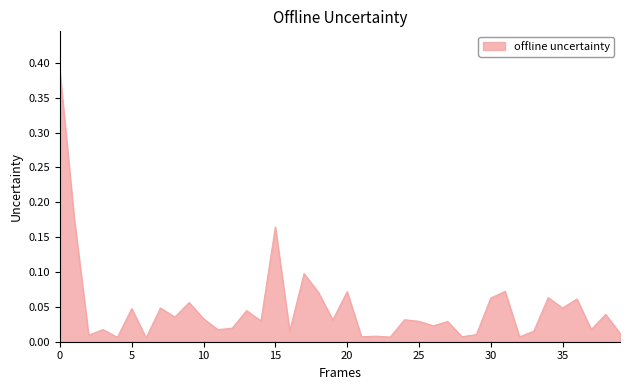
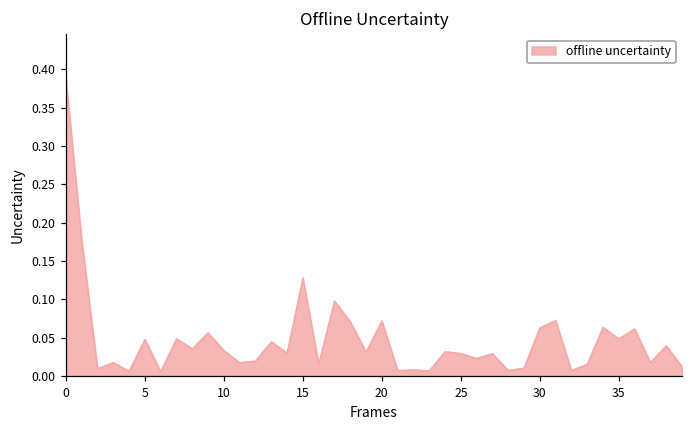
  {
    "0": 0.39,
    "5": 0.05,
    "10": 0.03,
-   "15": 0.16,
+   "15": 0.13,
    "20": 0.07,
    "25": 0.03,
    "30": 0.06,
    "35": 0.05
  }
